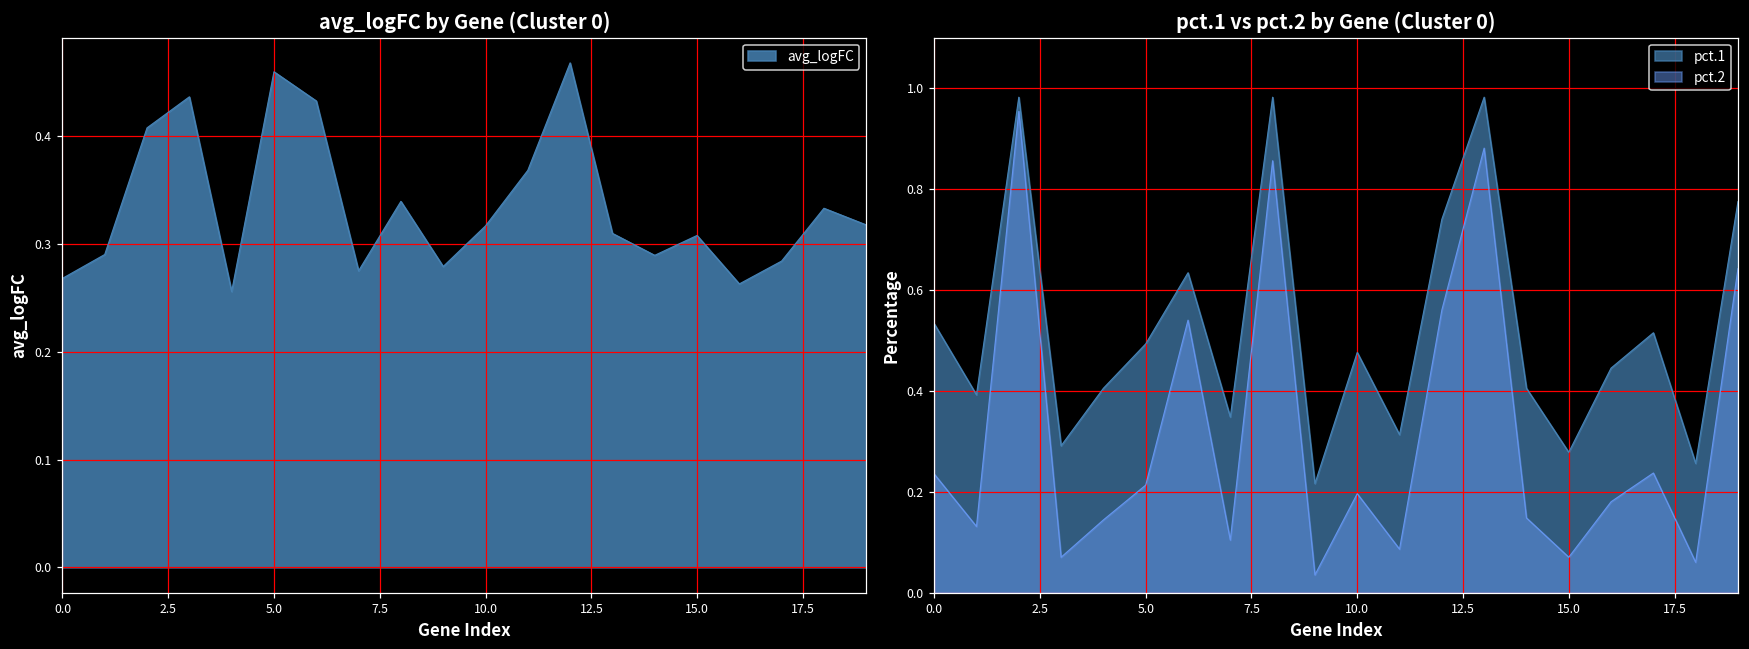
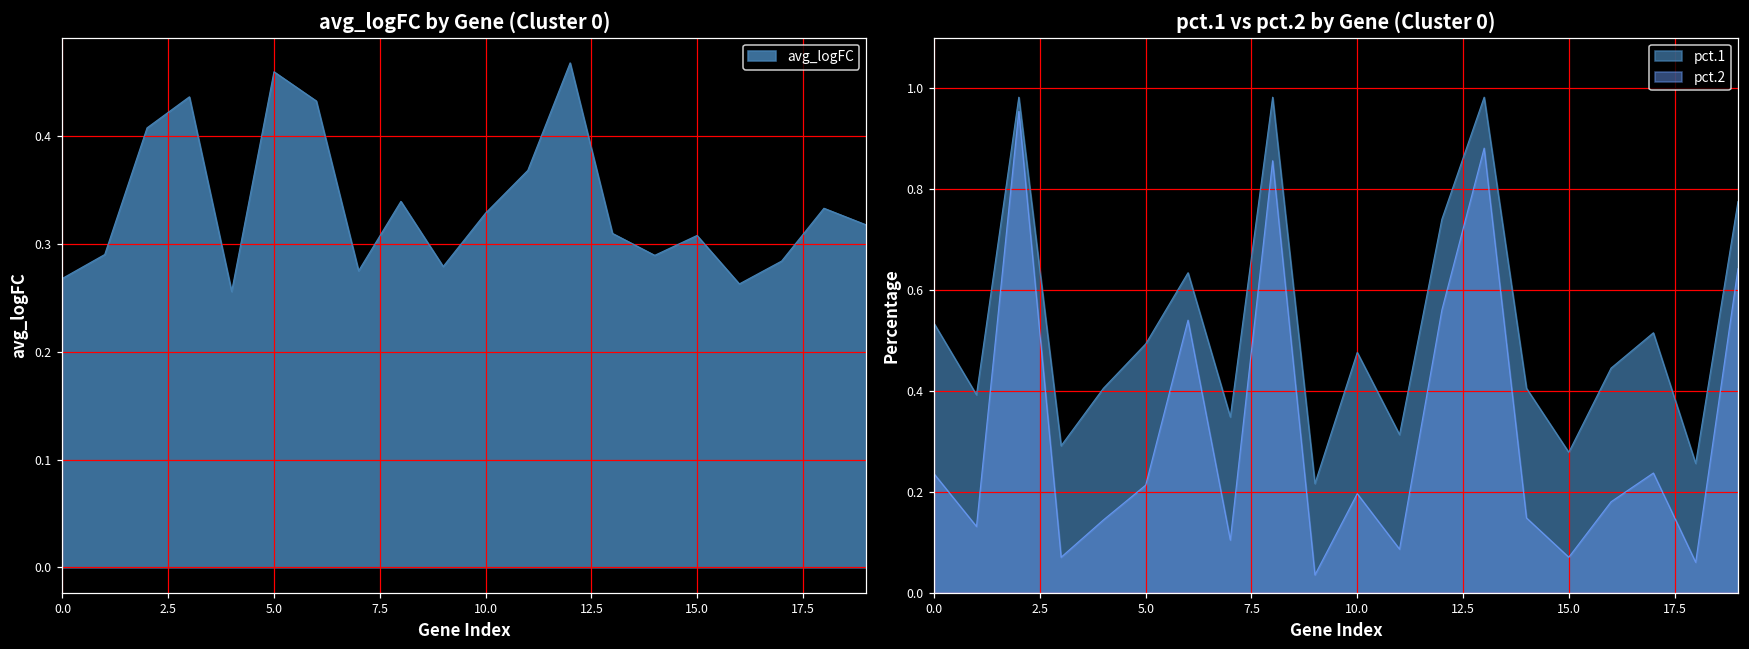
  {
    "avg_logFC by Gene (Cluster 0)": {
      "0.0": 0.27,
      "5.0": 0.46,
-     "10.0": 0.32,
+     "10.0": 0.33,
      "15.0": 0.31
    }
  }
